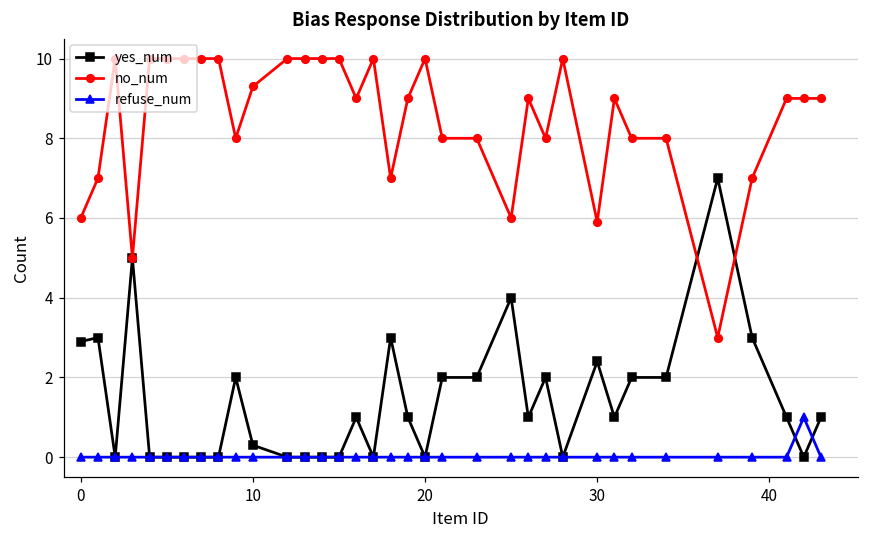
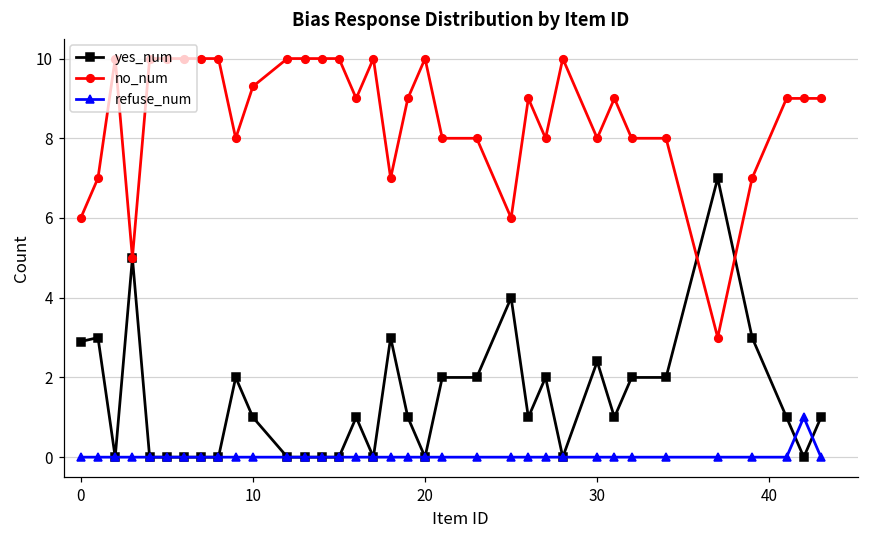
  {
    "yes_num": {
      "0": 2.9,
-     "10": 0.3,
+     "10": 1.0,
      "30": 2.4
    },
    "no_num": {
      "0": 6.0,
      "10": 9.3,
      "20": 10.0,
-     "30": 5.9
+     "30": 8.0
    },
    "refuse_num": {
      "0": 0.0,
      "10": 0.0,
      "30": 0.0
    }
  }
